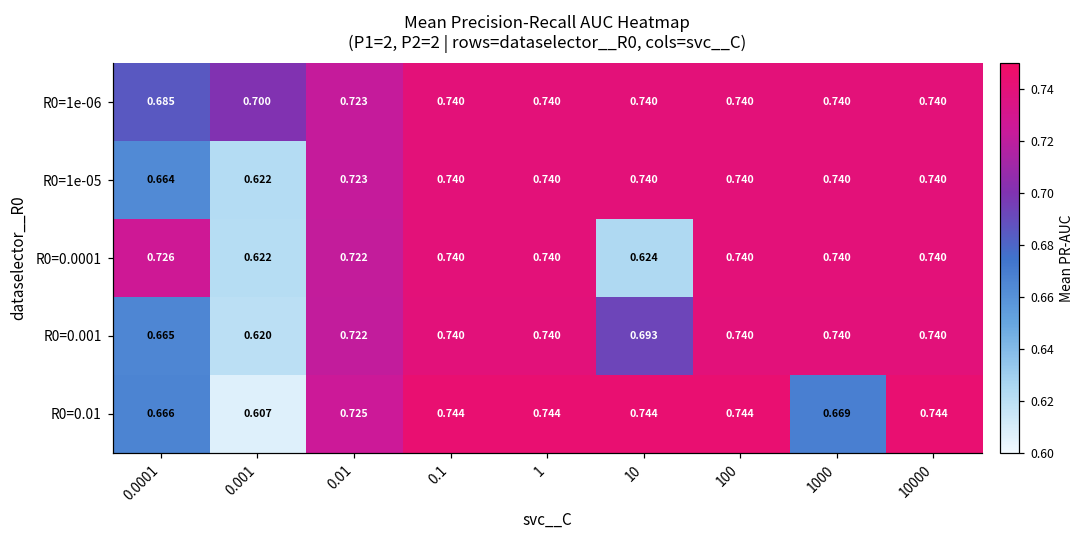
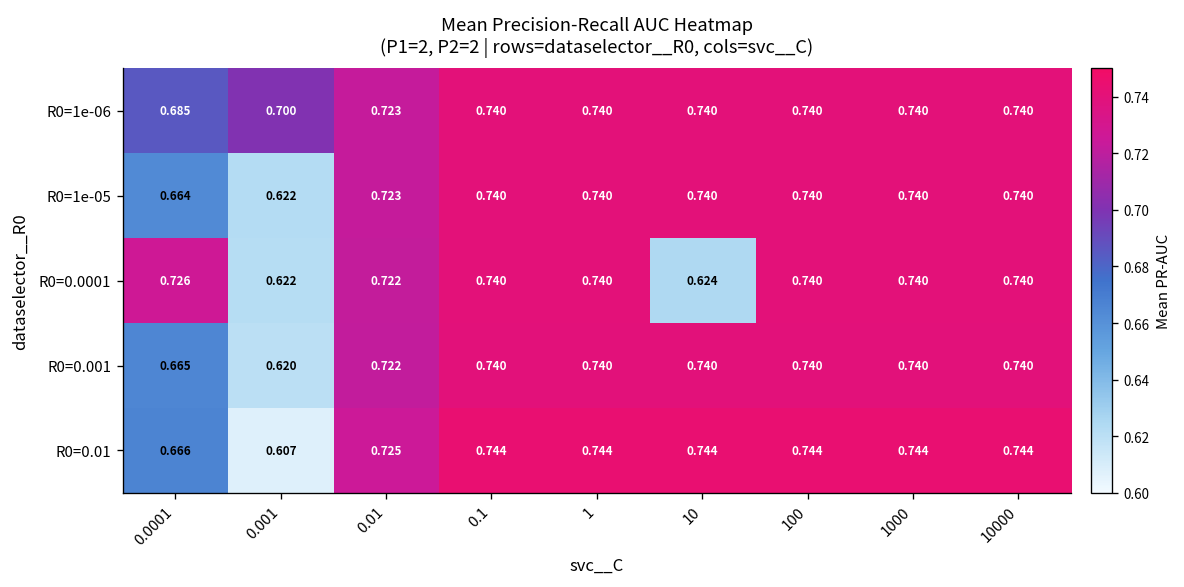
  {
    "R0=1e-06": {
      "0.0001": 0.685,
      "0.001": 0.700,
      "0.01": 0.723,
      "0.1": 0.740,
      "1": 0.740,
      "10": 0.740,
      "100": 0.740,
      "1000": 0.740,
      "10000": 0.740
    },
    "R0=1e-05": {
      "0.0001": 0.664,
      "0.001": 0.622,
      "0.01": 0.723,
      "0.1": 0.740,
      "1": 0.740,
      "10": 0.740,
      "100": 0.740,
      "1000": 0.740,
      "10000": 0.740
    },
    "R0=0.0001": {
      "0.0001": 0.726,
      "0.001": 0.622,
      "0.01": 0.722,
      "0.1": 0.740,
      "1": 0.740,
      "10": 0.624,
      "100": 0.740,
      "1000": 0.740,
      "10000": 0.740
    },
    "R0=0.001": {
      "0.0001": 0.665,
      "0.001": 0.620,
      "0.01": 0.722,
      "0.1": 0.740,
      "1": 0.740,
-     "10": 0.693,
+     "10": 0.740,
      "100": 0.740,
      "1000": 0.740,
      "10000": 0.740
    },
    "R0=0.01": {
      "0.0001": 0.666,
      "0.001": 0.607,
      "0.01": 0.725,
      "0.1": 0.744,
      "1": 0.744,
      "10": 0.744,
      "100": 0.744,
-     "1000": 0.669,
+     "1000": 0.744,
      "10000": 0.744
    }
  }
